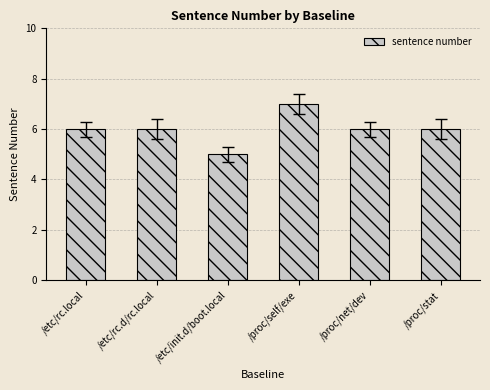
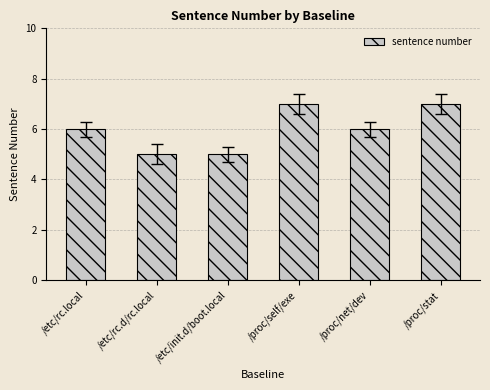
  {
    "sentence number": {
      "/etc/rc.local": 6,
-     "/etc/rc.d/rc.local": 6,
+     "/etc/rc.d/rc.local": 5,
      "/etc/init.d/boot.local": 5,
      "/proc/self/exe": 7,
      "/proc/net/dev": 6,
-     "/proc/stat": 6
+     "/proc/stat": 7
    }
  }
